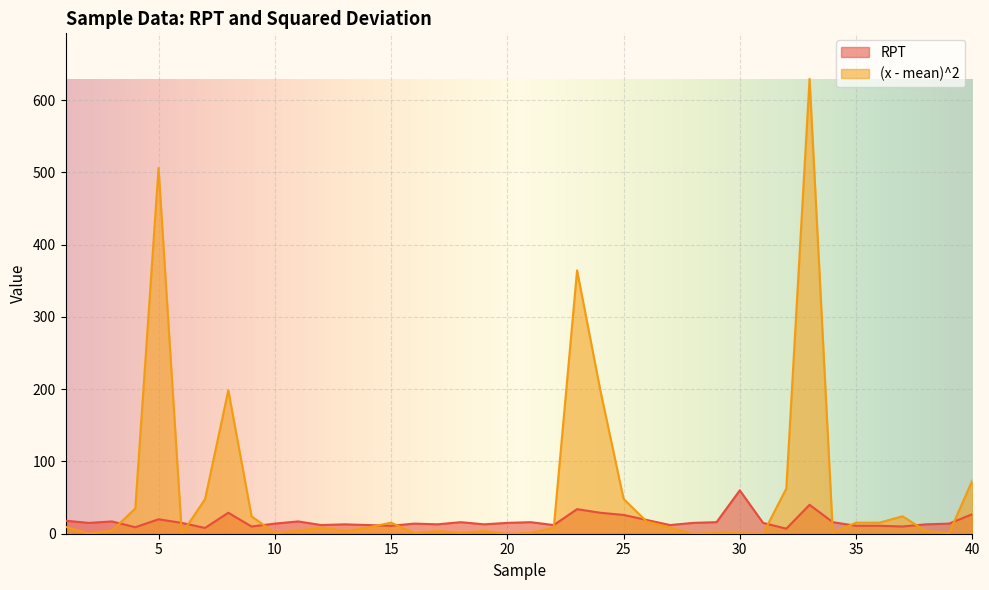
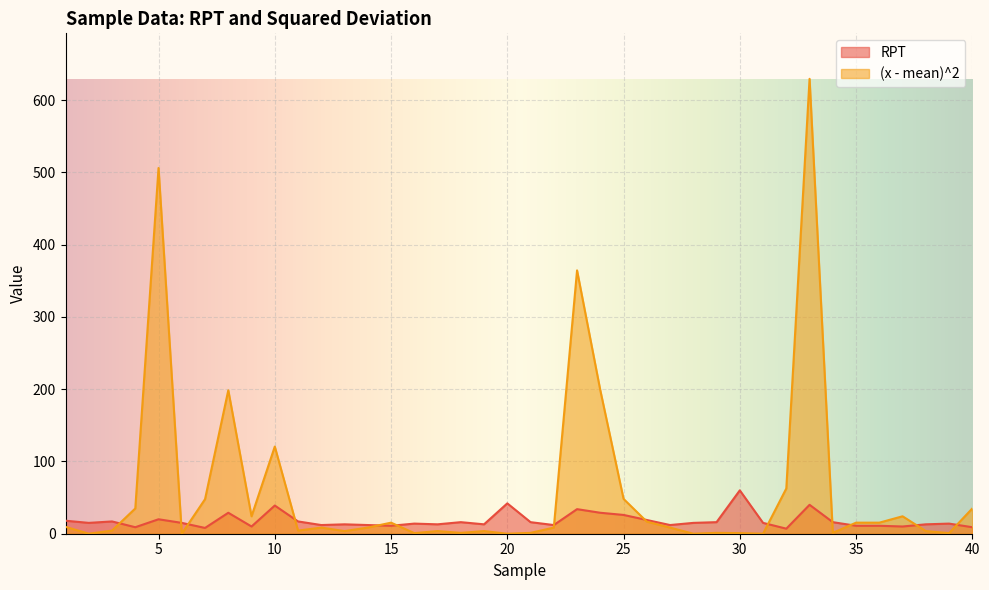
  {
    "RPT": {
      "5": 20,
-     "10": 10,
+     "10": 40,
      "15": 10,
-     "20": 20,
+     "20": 40,
      "25": 30,
      "30": 60,
      "35": 10,
-     "40": 30
+     "40": 10
    },
    "(x - mean)^2": {
      "5": 510,
-     "10": 0,
+     "10": 120,
      "15": 20,
      "20": 0,
      "25": 50,
      "30": 0,
      "35": 20,
-     "40": 70
+     "40": 30
    }
  }
